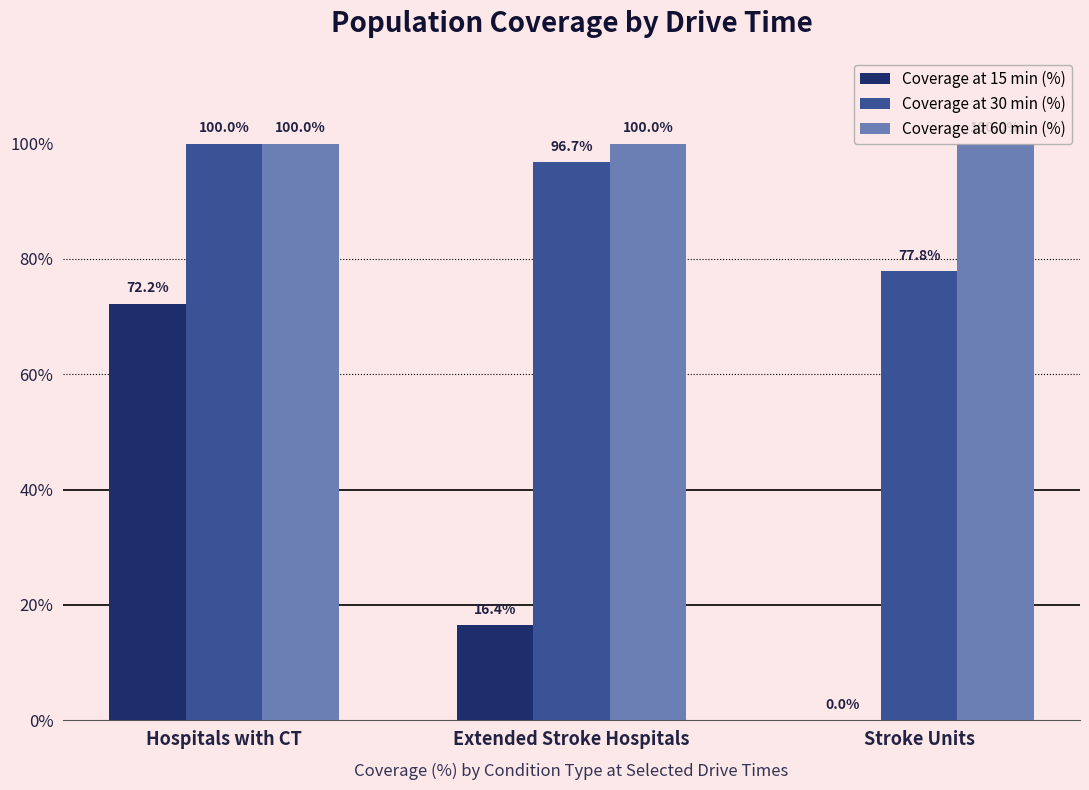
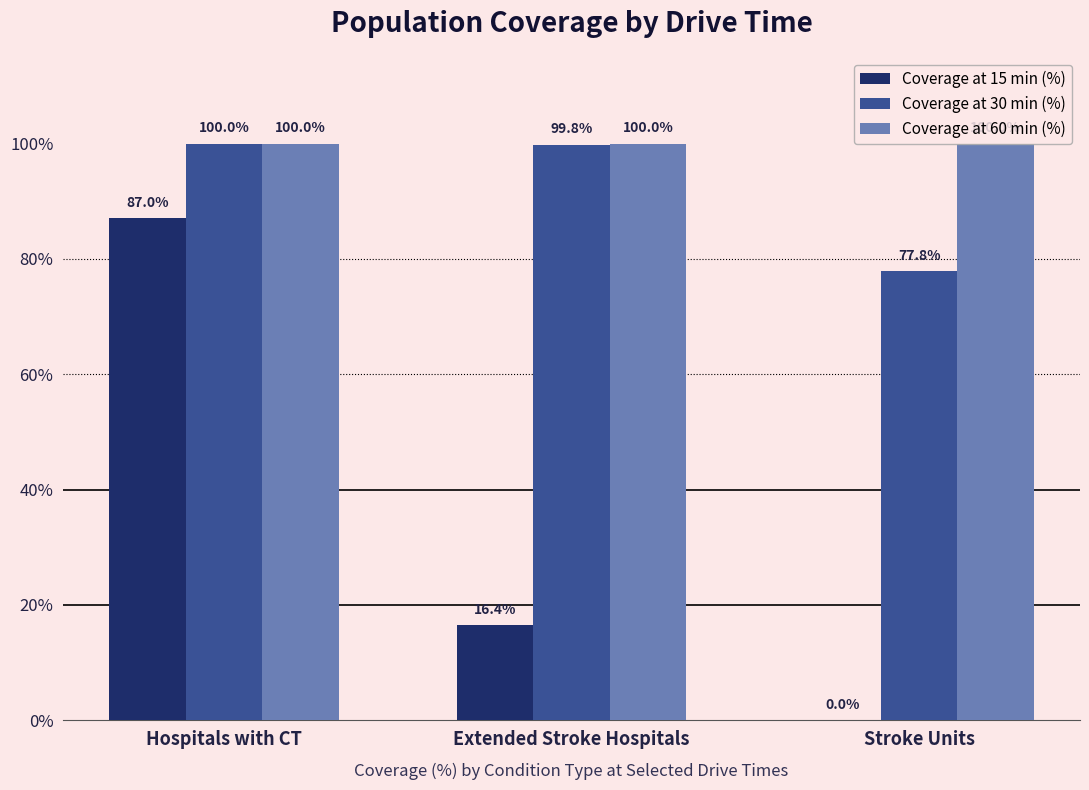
  {
    "Coverage at 15 min (%)": {
-     "Hospitals with CT": "72.2%",
+     "Hospitals with CT": "87.0%",
      "Extended Stroke Hospitals": "16.4%",
      "Stroke Units": "0.0%"
    },
    "Coverage at 30 min (%)": {
      "Hospitals with CT": "100.0%",
-     "Extended Stroke Hospitals": "96.7%",
+     "Extended Stroke Hospitals": "99.8%",
      "Stroke Units": "77.8%"
    },
    "Coverage at 60 min (%)": {
      "Hospitals with CT": "100.0%",
      "Extended Stroke Hospitals": "100.0%"
    }
  }
